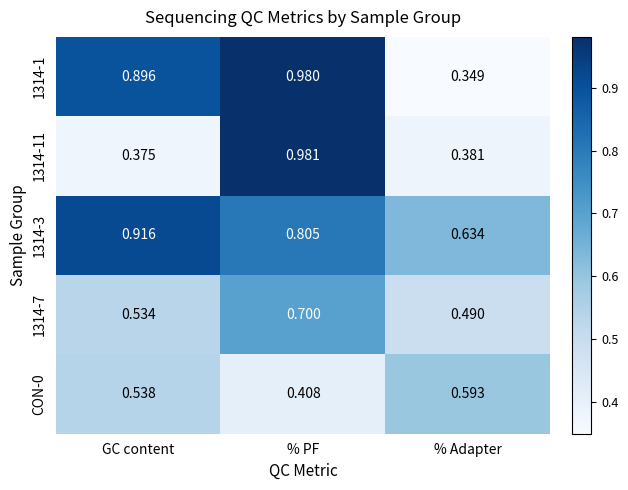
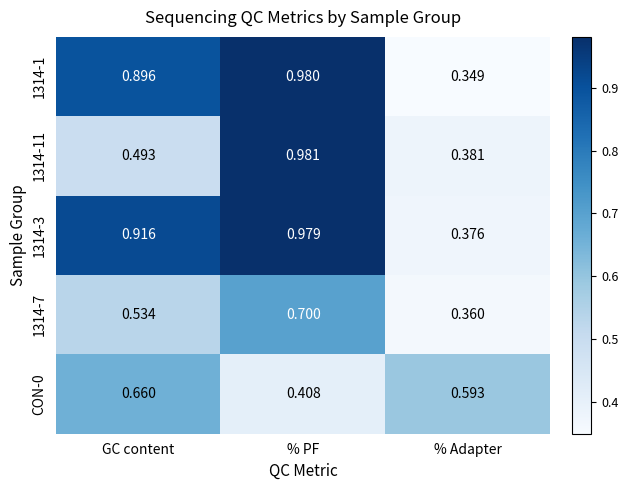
  {
    "1314-1": {
      "GC content": 0.896,
      "% PF": 0.980,
      "% Adapter": 0.349
    },
    "1314-11": {
-     "GC content": 0.375,
+     "GC content": 0.493,
      "% PF": 0.981,
      "% Adapter": 0.381
    },
    "1314-3": {
      "GC content": 0.916,
-     "% PF": 0.805,
-     "% Adapter": 0.634
+     "% PF": 0.979,
+     "% Adapter": 0.376
    },
    "1314-7": {
      "GC content": 0.534,
      "% PF": 0.700,
-     "% Adapter": 0.490
+     "% Adapter": 0.360
    },
    "CON-0": {
-     "GC content": 0.538,
+     "GC content": 0.660,
      "% PF": 0.408,
      "% Adapter": 0.593
    }
  }
